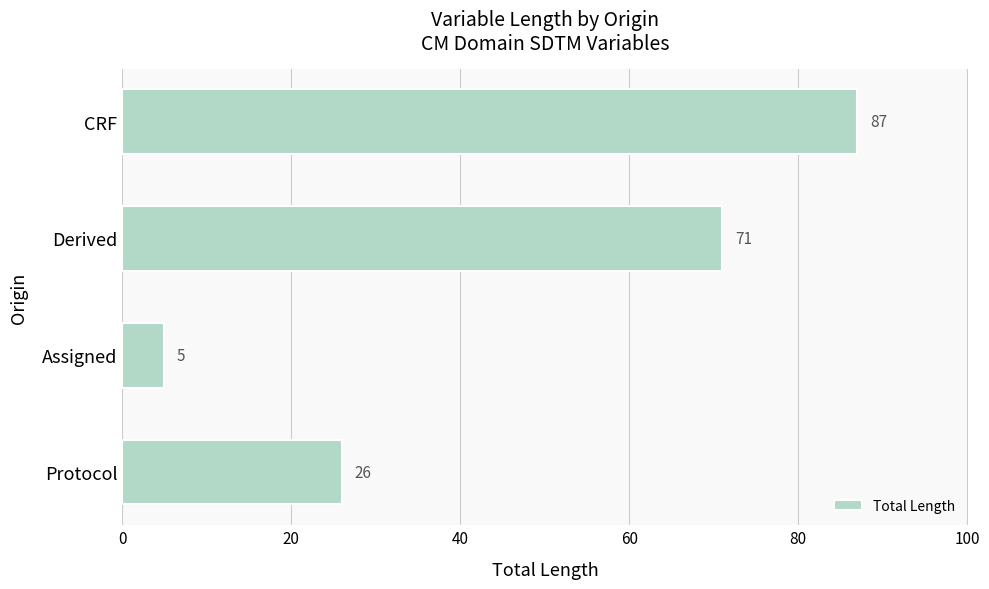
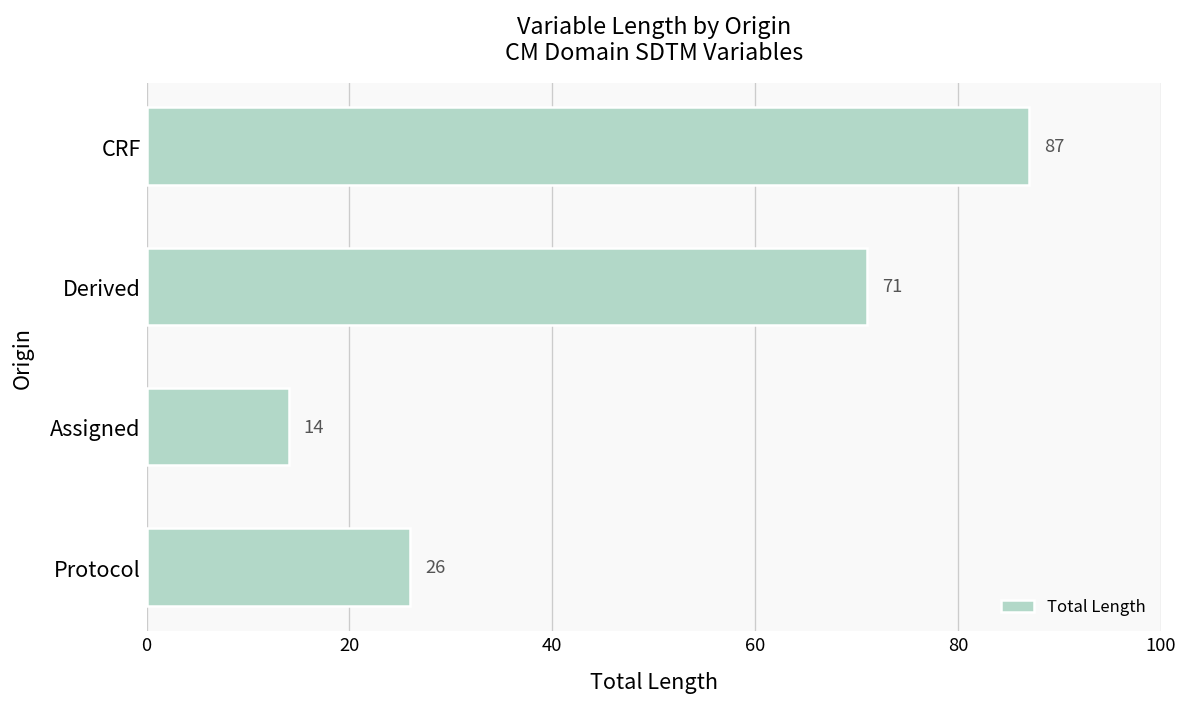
  {
    "CRF": 87,
    "Derived": 71,
-   "Assigned": 5,
+   "Assigned": 14,
    "Protocol": 26
  }
